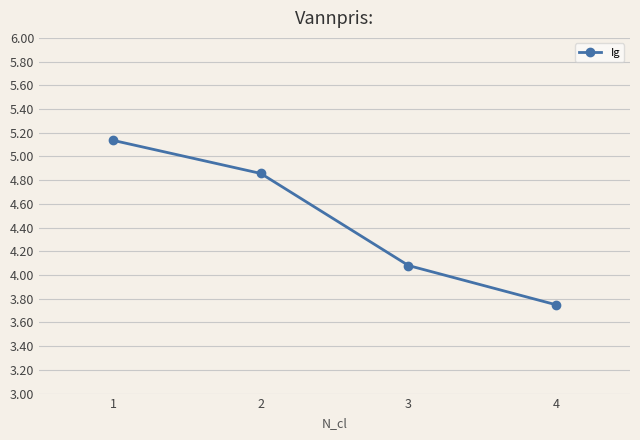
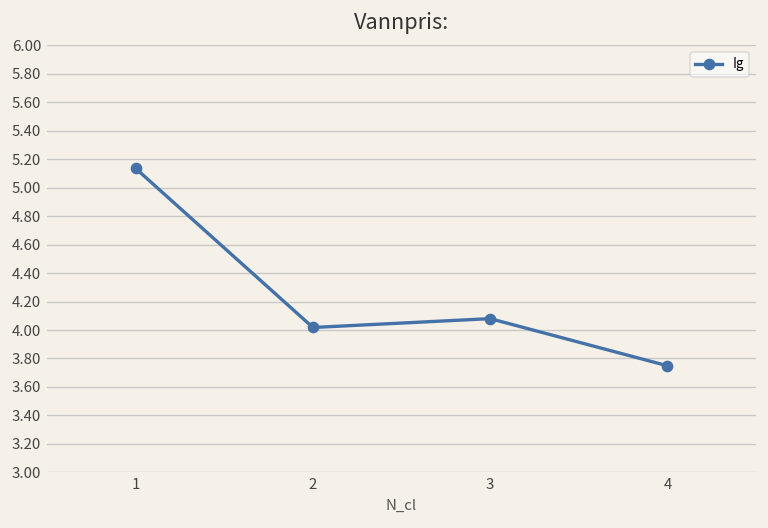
  {
    "1": 5.14,
-   "2": 4.86,
+   "2": 4.02,
    "3": 4.08,
    "4": 3.75
  }
